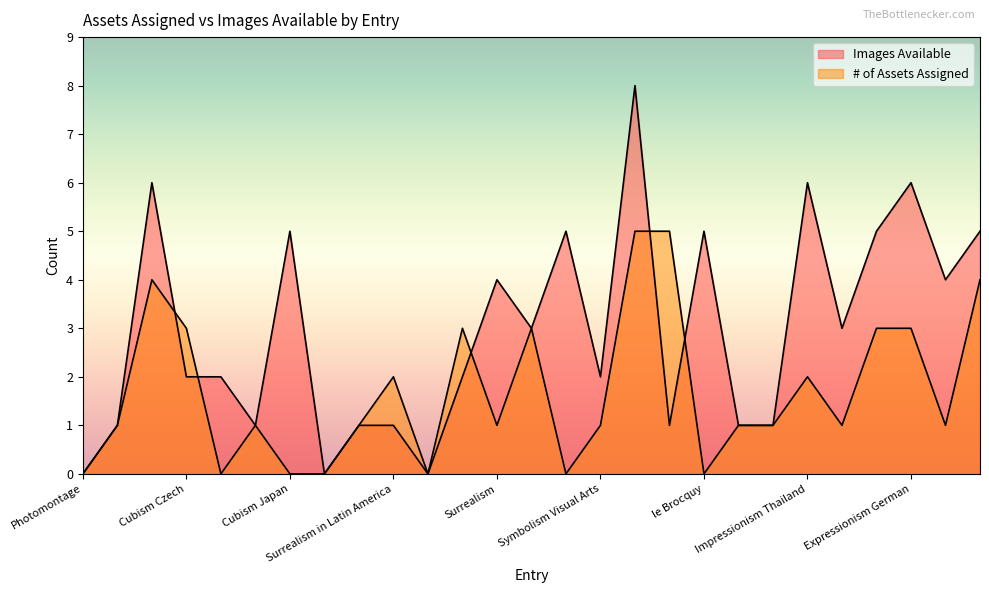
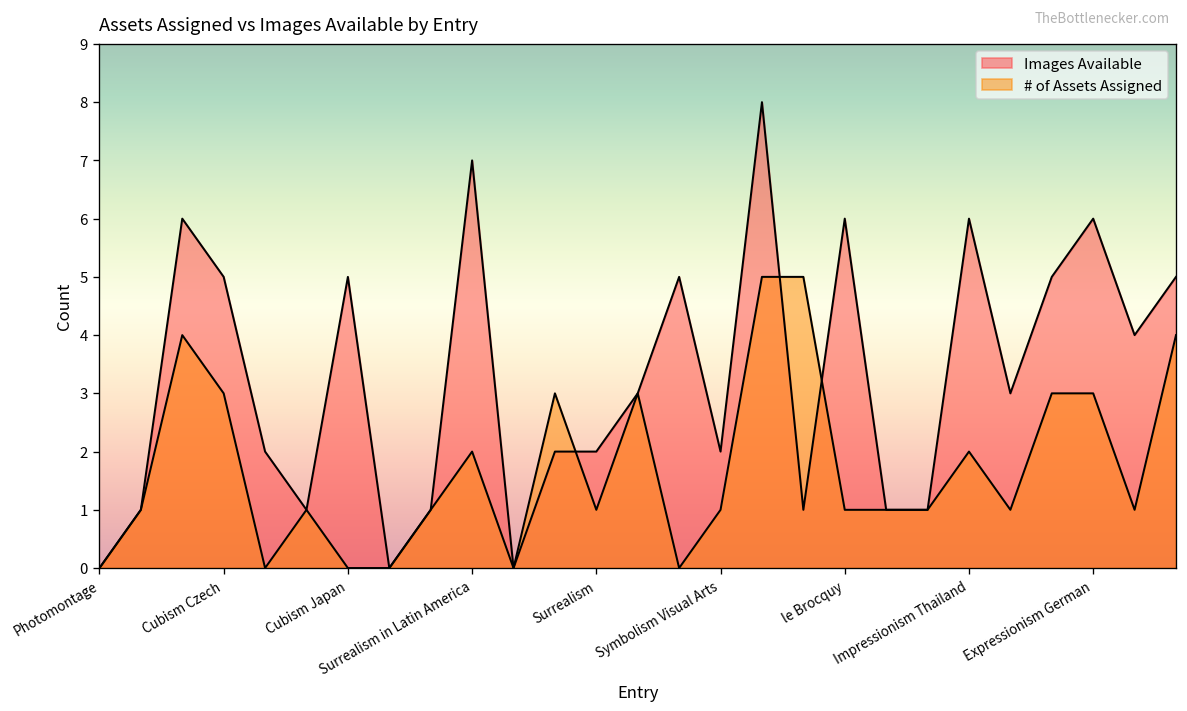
  {
    "Images Available": {
-     "Cubism Czech": 2,
+     "Cubism Czech": 5,
      "Cubism Japan": 5,
-     "Surrealism in Latin America": 1,
-     "Surrealism": 4,
+     "Surrealism in Latin America": 7,
+     "Surrealism": 2,
      "Symbolism Visual Arts": 2,
-     "le Brocquy": 5,
+     "le Brocquy": 6,
      "Impressionism Thailand": 6,
      "Expressionism German": 6
    },
    "# of Assets Assigned": {
      "Cubism Czech": 3,
      "Cubism Japan": 0,
      "Surrealism in Latin America": 2,
      "Surrealism": 1,
      "Symbolism Visual Arts": 1,
-     "le Brocquy": 0,
+     "le Brocquy": 1,
      "Impressionism Thailand": 2,
      "Expressionism German": 3
    }
  }
